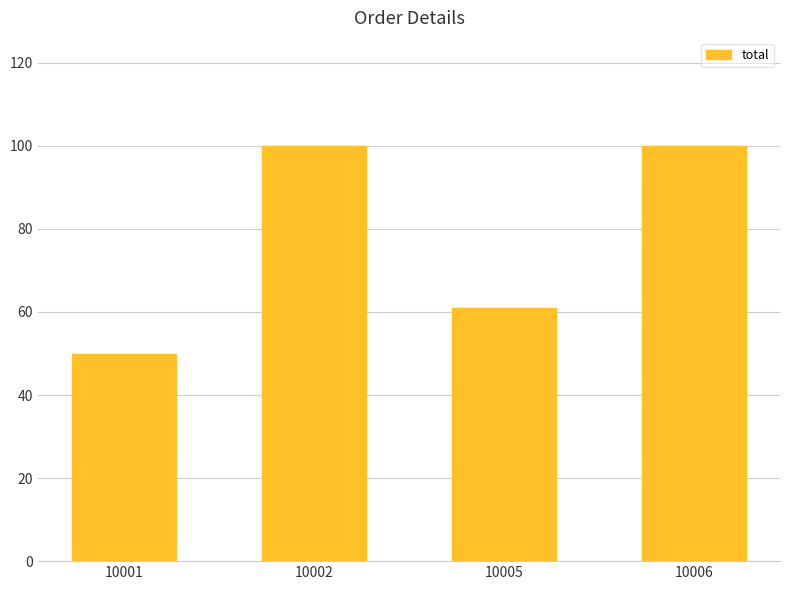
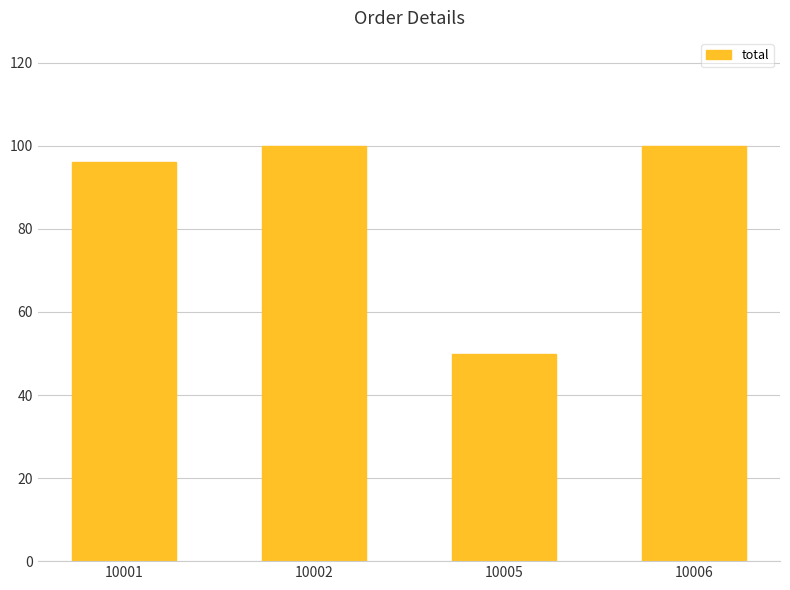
  {
-   "10001": 50,
+   "10001": 96,
    "10002": 100,
-   "10005": 61,
+   "10005": 50,
    "10006": 100
  }
